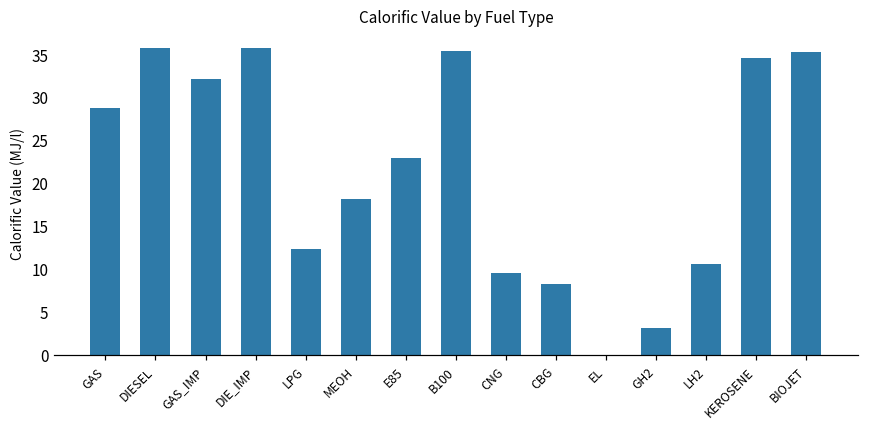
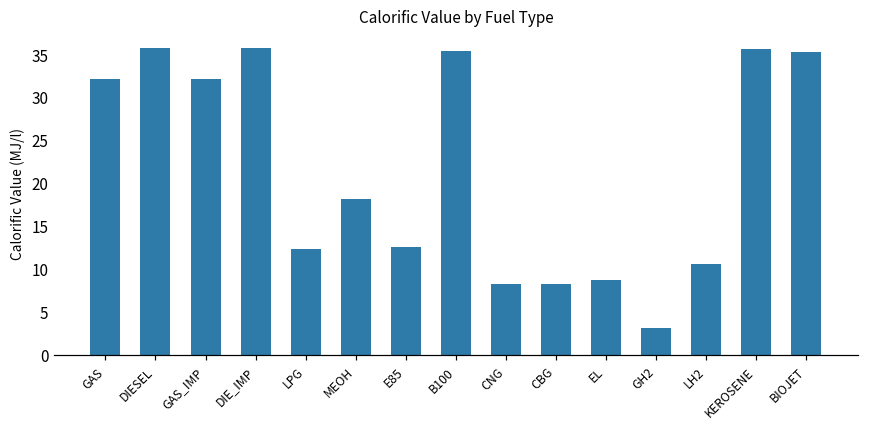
  {
-   "GAS": 29,
+   "GAS": 32,
    "DIESEL": 36,
    "GAS_IMP": 32,
    "DIE_IMP": 36,
    "LPG": 12,
    "MEOH": 18,
-   "E85": 23,
+   "E85": 13,
    "B100": 35,
-   "CNG": 10,
+   "CNG": 8,
    "CBG": 8,
-   "EL": 0,
+   "EL": 9,
    "GH2": 3,
    "LH2": 11,
-   "KEROSENE": 35,
+   "KEROSENE": 36,
    "BIOJET": 35
  }
